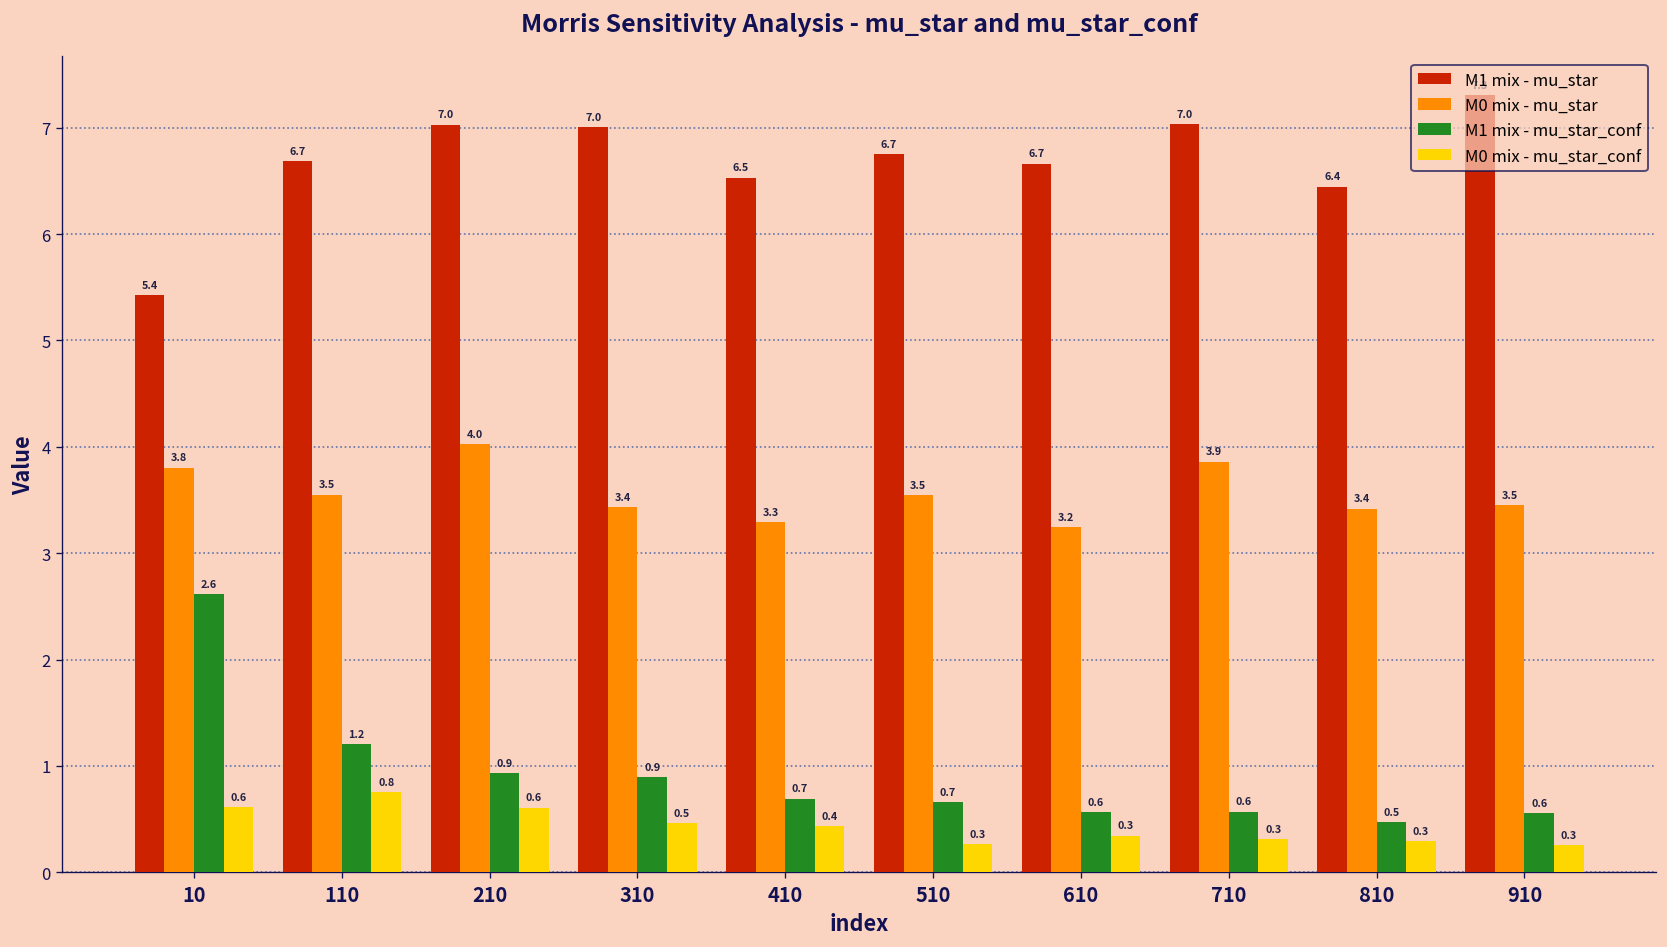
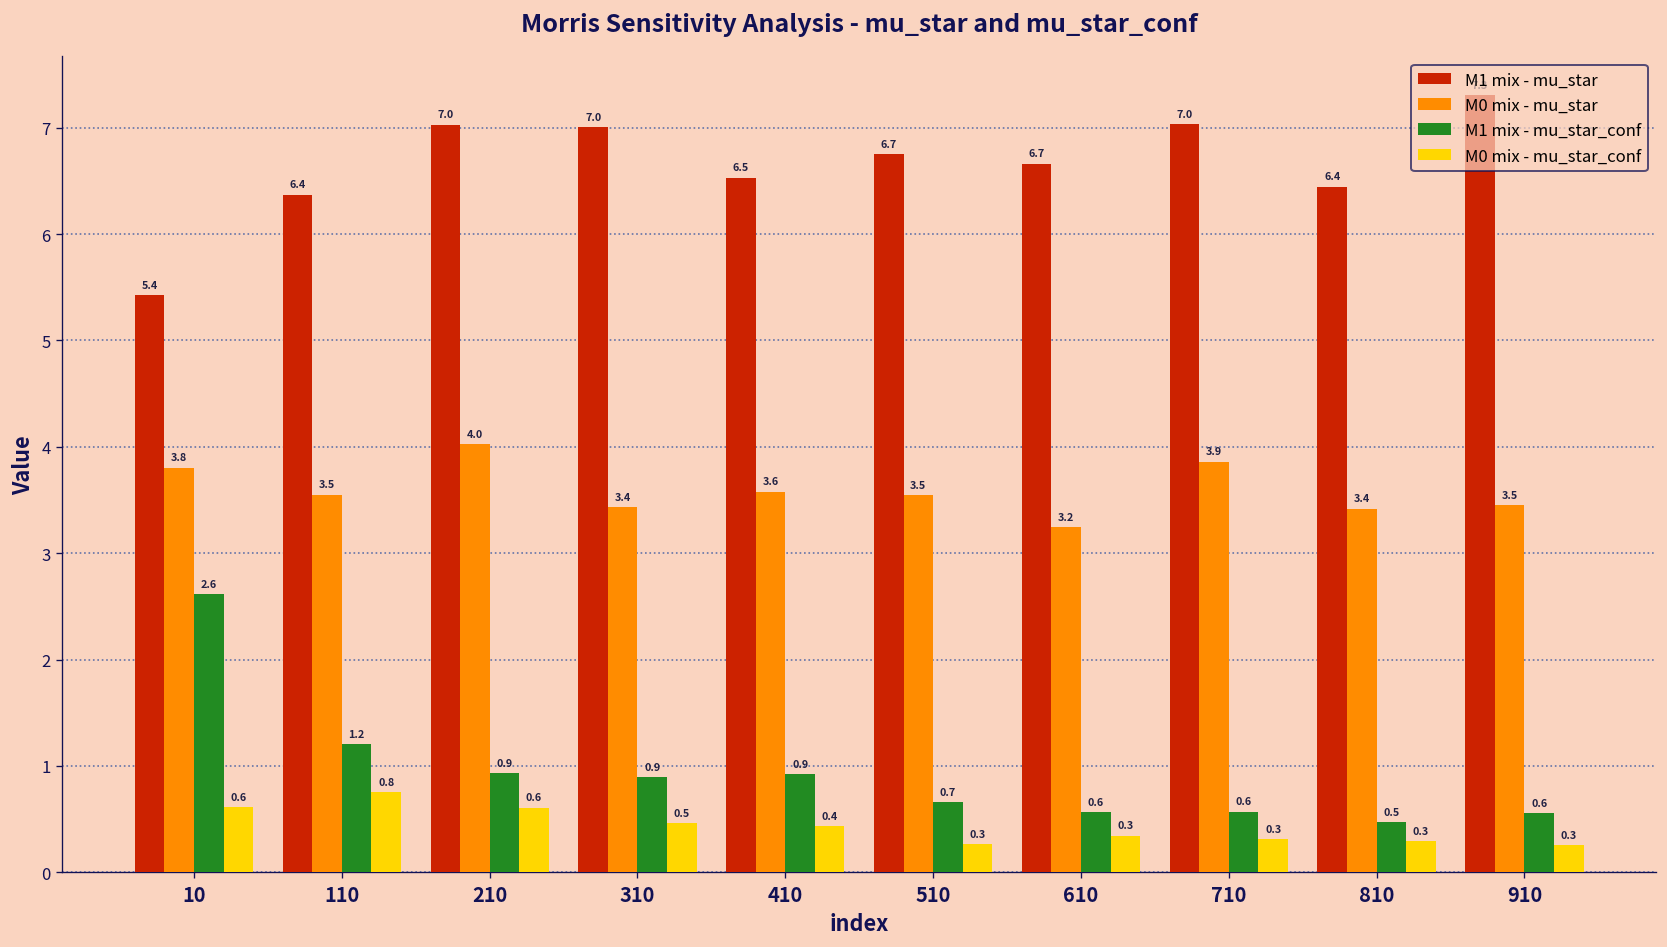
  {
    "M1 mix - mu_star": {
      "10": 5.4,
-     "110": 6.7,
+     "110": 6.4,
      "210": 7.0,
      "310": 7.0,
      "410": 6.5,
      "510": 6.7,
      "610": 6.7,
      "710": 7.0,
      "810": 6.4
    },
    "M0 mix - mu_star": {
      "10": 3.8,
      "110": 3.5,
      "210": 4.0,
      "310": 3.4,
-     "410": 3.3,
+     "410": 3.6,
      "510": 3.5,
      "610": 3.2,
      "710": 3.9,
      "810": 3.4,
      "910": 3.5
    },
    "M1 mix - mu_star_conf": {
      "10": 2.6,
      "110": 1.2,
      "210": 0.9,
      "310": 0.9,
-     "410": 0.7,
+     "410": 0.9,
      "510": 0.7,
      "610": 0.6,
      "710": 0.6,
      "810": 0.5,
      "910": 0.6
    },
    "M0 mix - mu_star_conf": {
      "10": 0.6,
      "110": 0.8,
      "210": 0.6,
      "310": 0.5,
      "410": 0.4,
      "510": 0.3,
      "610": 0.3,
      "710": 0.3,
      "810": 0.3,
      "910": 0.3
    }
  }
